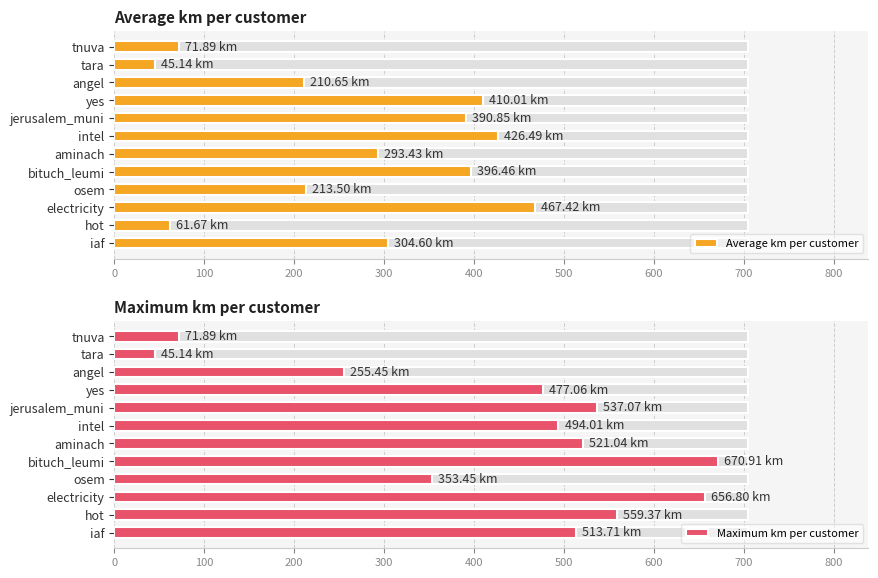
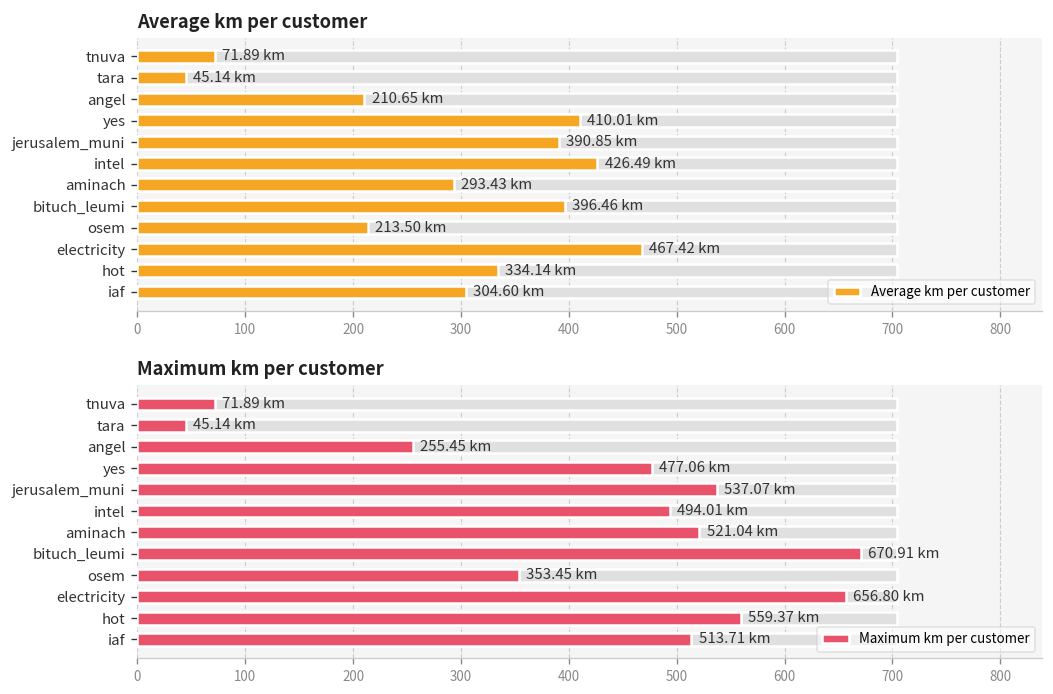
  {
    "Average km per customer": {
      "Average km per customer": {
-       "hot": 61.67
+       "hot": 334.14
      }
    }
  }
